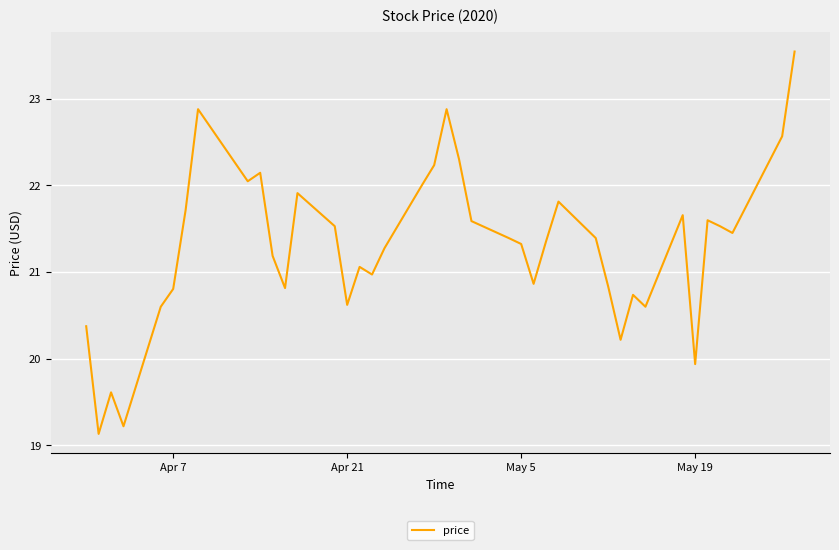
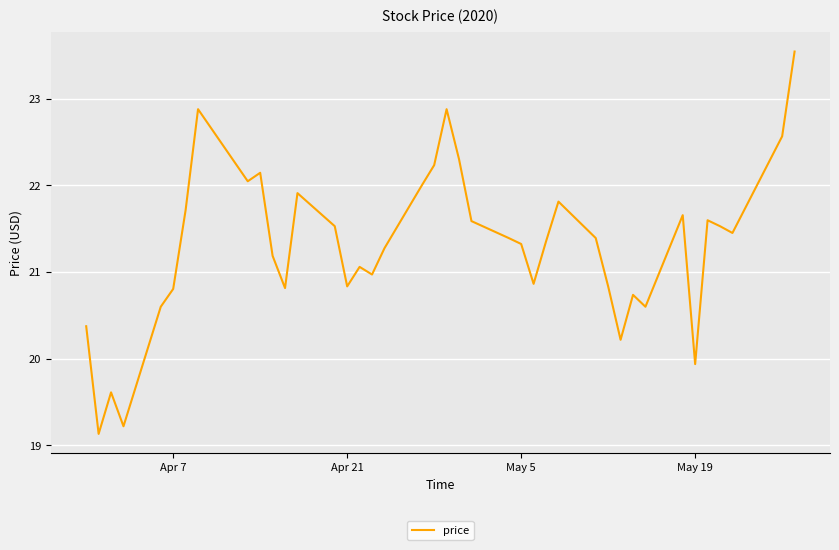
  {
    "Apr 7": 20.8,
-   "Apr 21": 20.6,
+   "Apr 21": 20.8,
    "May 5": 21.3,
    "May 19": 19.9
  }
